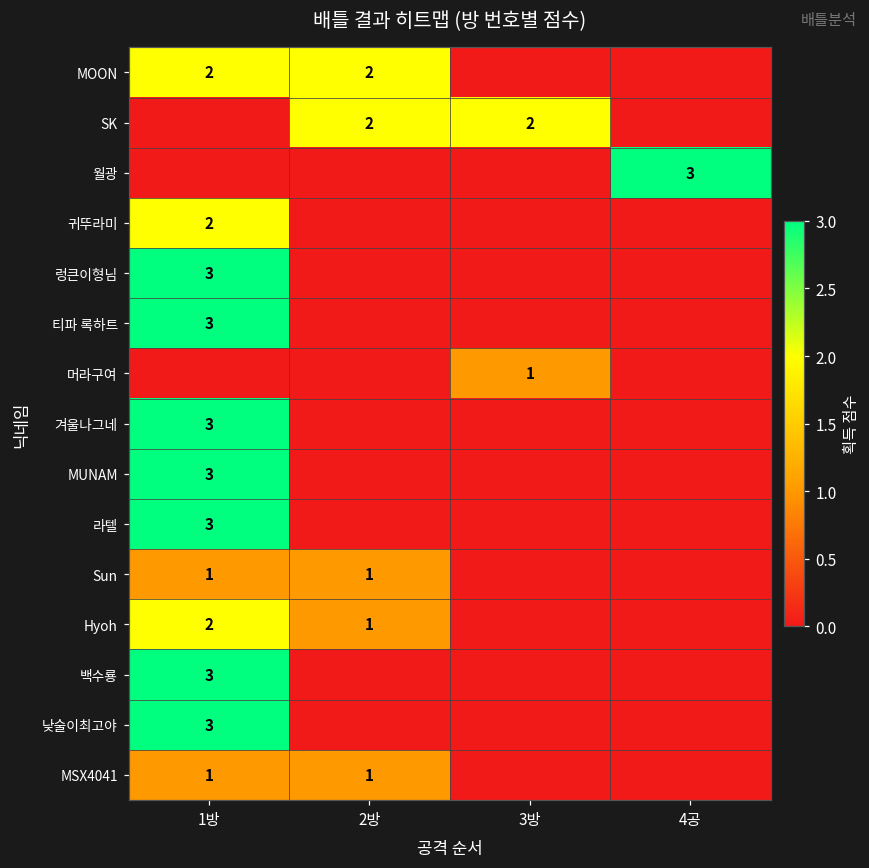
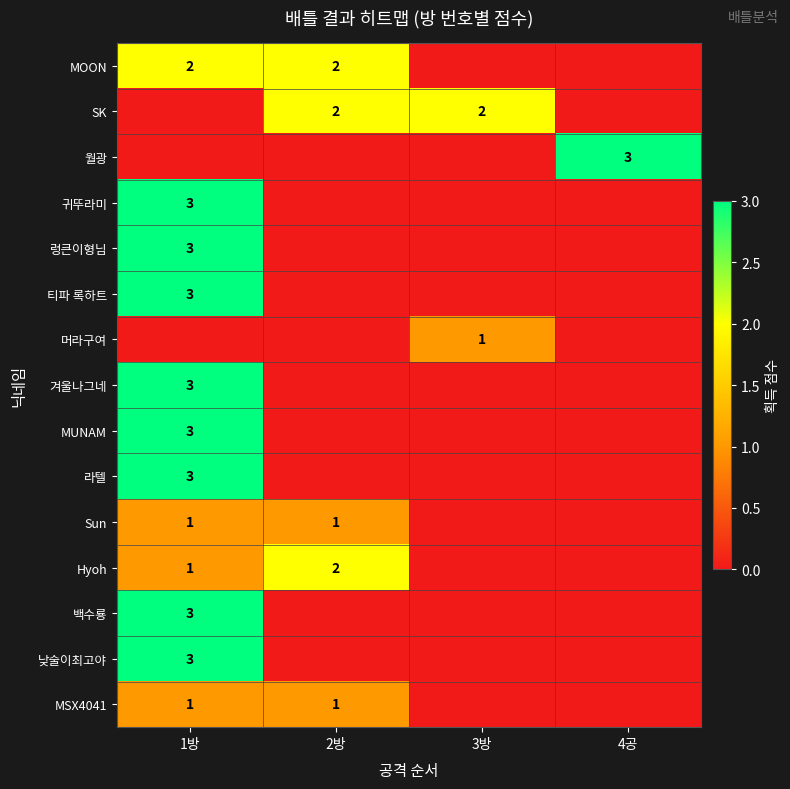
  {
    "MOON": {
      "1방": 2,
      "2방": 2
    },
    "SK": {
      "2방": 2,
      "3방": 2
    },
    "월광": {
      "4공": 3
    },
    "귀뚜라미": {
-     "1방": 2
+     "1방": 3
    },
    "렁큰이형님": {
      "1방": 3
    },
    "티파 록하트": {
      "1방": 3
    },
    "머라구여": {
      "3방": 1
    },
    "겨울나그네": {
      "1방": 3
    },
    "MUNAM": {
      "1방": 3
    },
    "라텔": {
      "1방": 3
    },
    "Sun": {
      "1방": 1,
      "2방": 1
    },
    "Hyoh": {
-     "1방": 2,
-     "2방": 1
+     "1방": 1,
+     "2방": 2
    },
    "백수룡": {
      "1방": 3
    },
    "낮술이최고야": {
      "1방": 3
    },
    "MSX4041": {
      "1방": 1,
      "2방": 1
    }
  }
